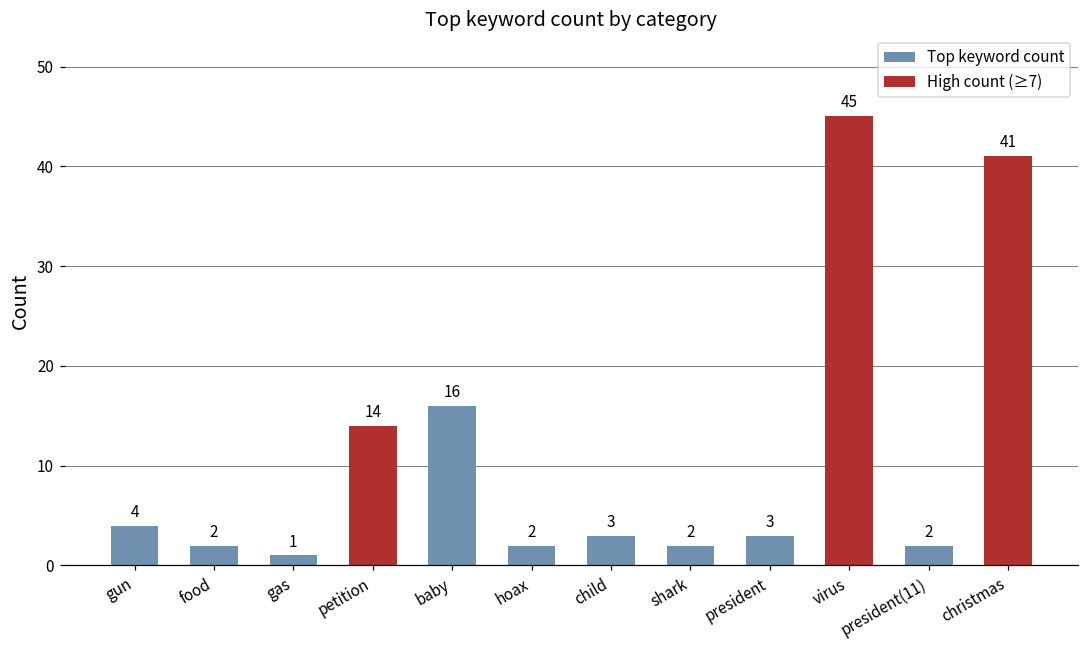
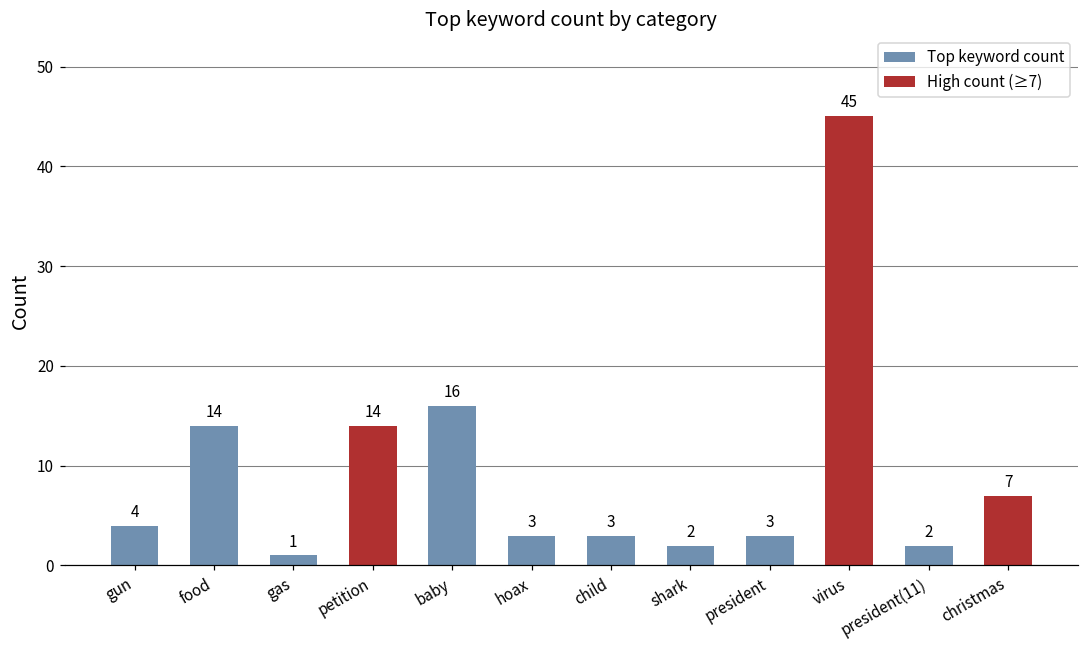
  {
    "gun": 4,
-   "food": 2,
+   "food": 14,
    "gas": 1,
    "petition": 14,
    "baby": 16,
-   "hoax": 2,
+   "hoax": 3,
    "child": 3,
    "shark": 2,
    "president": 3,
    "virus": 45,
    "president(11)": 2,
-   "christmas": 41
+   "christmas": 7
  }
